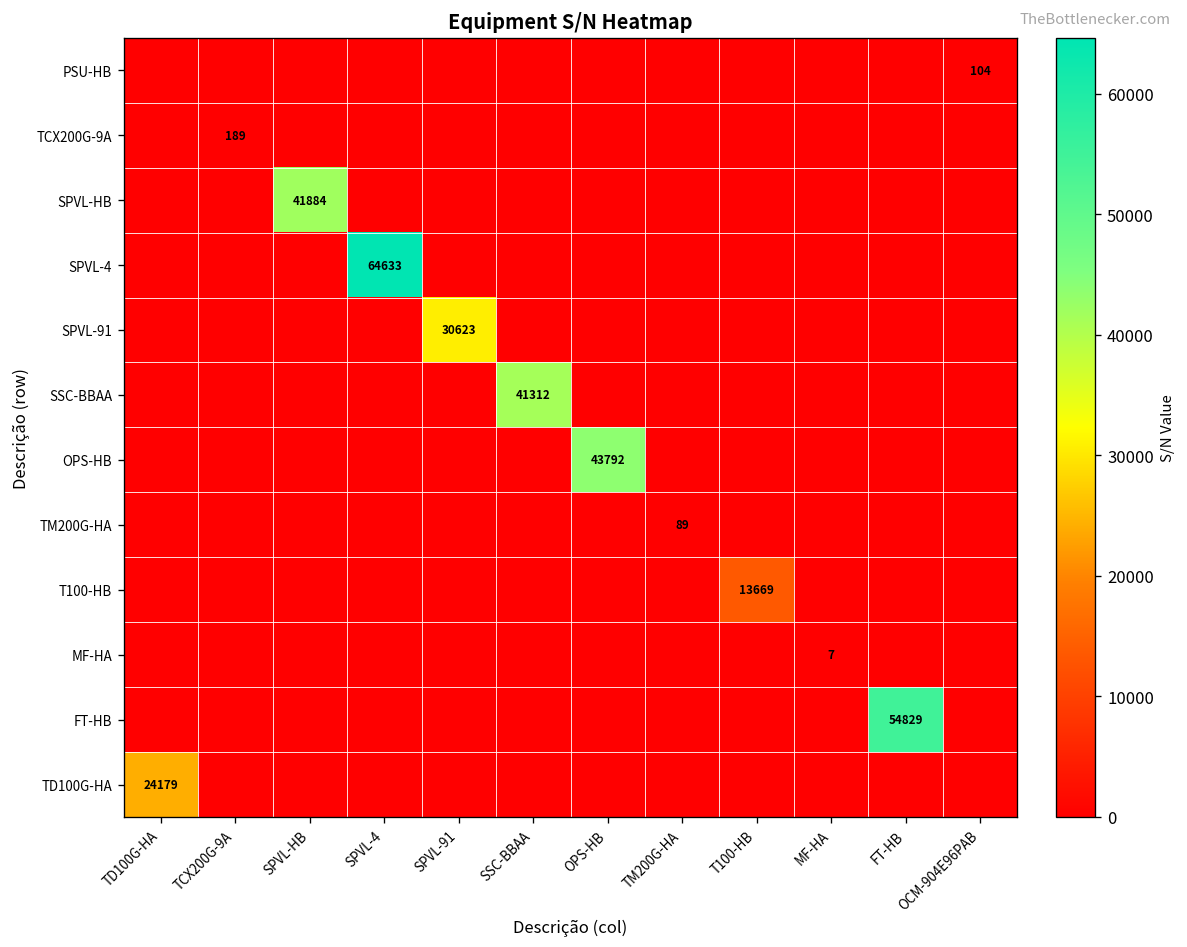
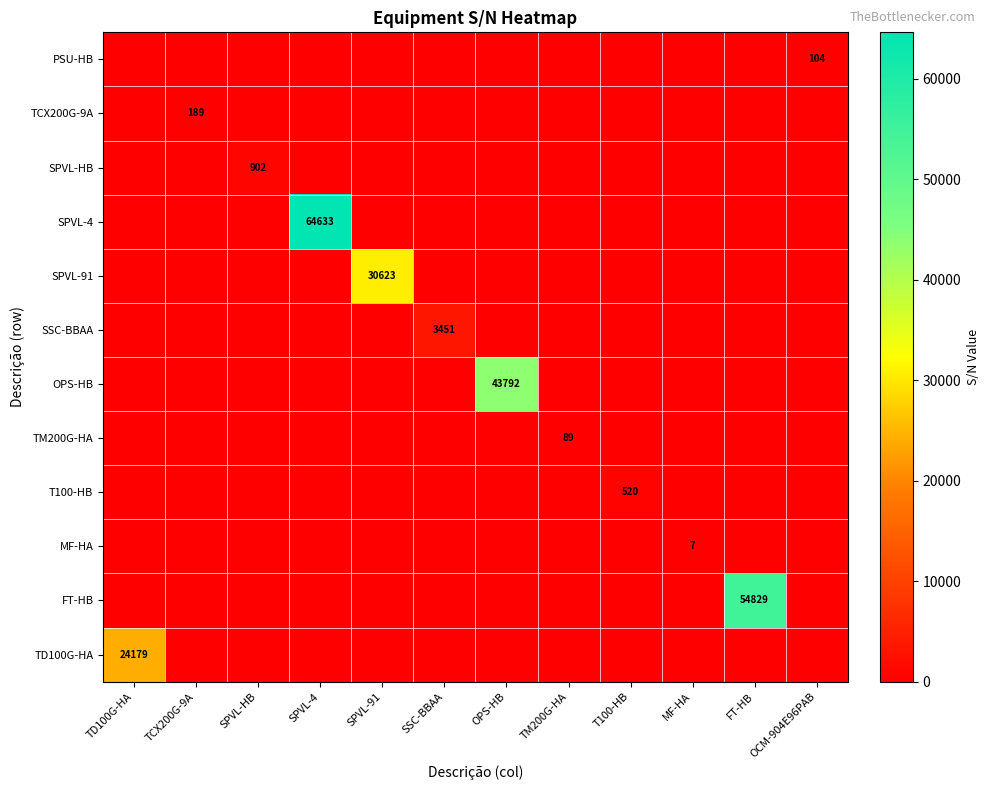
  {
    "PSU-HB": {
      "OCM-904E96PAB": 104
    },
    "TCX200G-9A": {
      "TCX200G-9A": 189
    },
    "SPVL-HB": {
-     "SPVL-HB": 41884
+     "SPVL-HB": 902
    },
    "SPVL-4": {
      "SPVL-4": 64633
    },
    "SPVL-91": {
      "SPVL-91": 30623
    },
    "SSC-BBAA": {
-     "SSC-BBAA": 41312
+     "SSC-BBAA": 3451
    },
    "OPS-HB": {
      "OPS-HB": 43792
    },
    "TM200G-HA": {
      "TM200G-HA": 89
    },
    "T100-HB": {
-     "T100-HB": 13669
+     "T100-HB": 520
    },
    "MF-HA": {
      "MF-HA": 7
    },
    "FT-HB": {
      "FT-HB": 54829
    },
    "TD100G-HA": {
      "TD100G-HA": 24179
    }
  }
